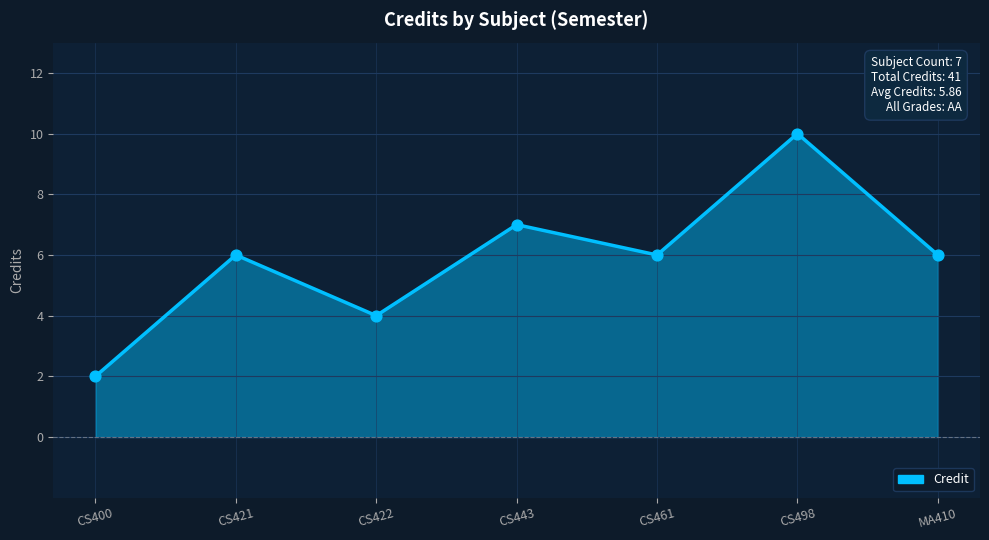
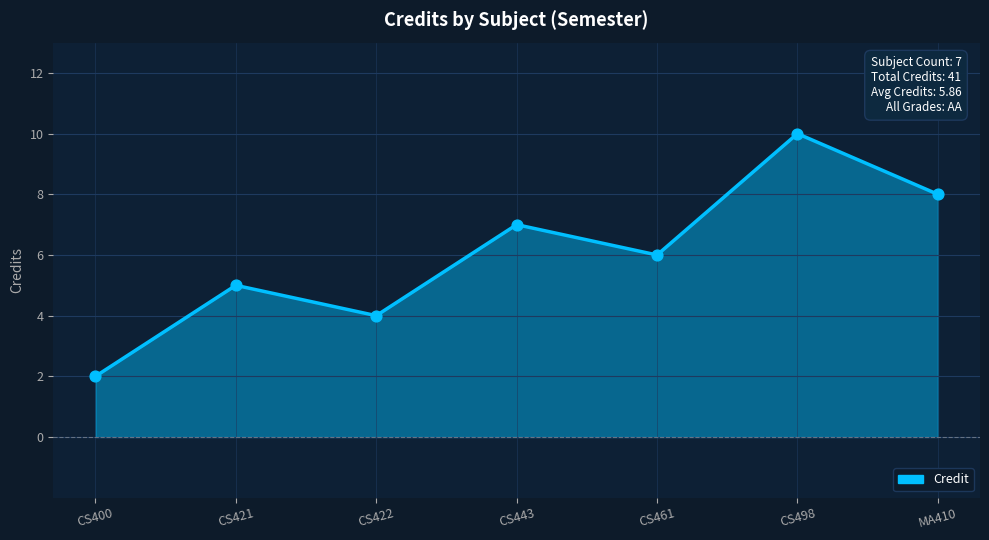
  {
    "CS400": 2,
-   "CS421": 6,
+   "CS421": 5,
    "CS422": 4,
    "CS443": 7,
    "CS461": 6,
    "CS498": 10,
-   "MA410": 6
+   "MA410": 8
  }
